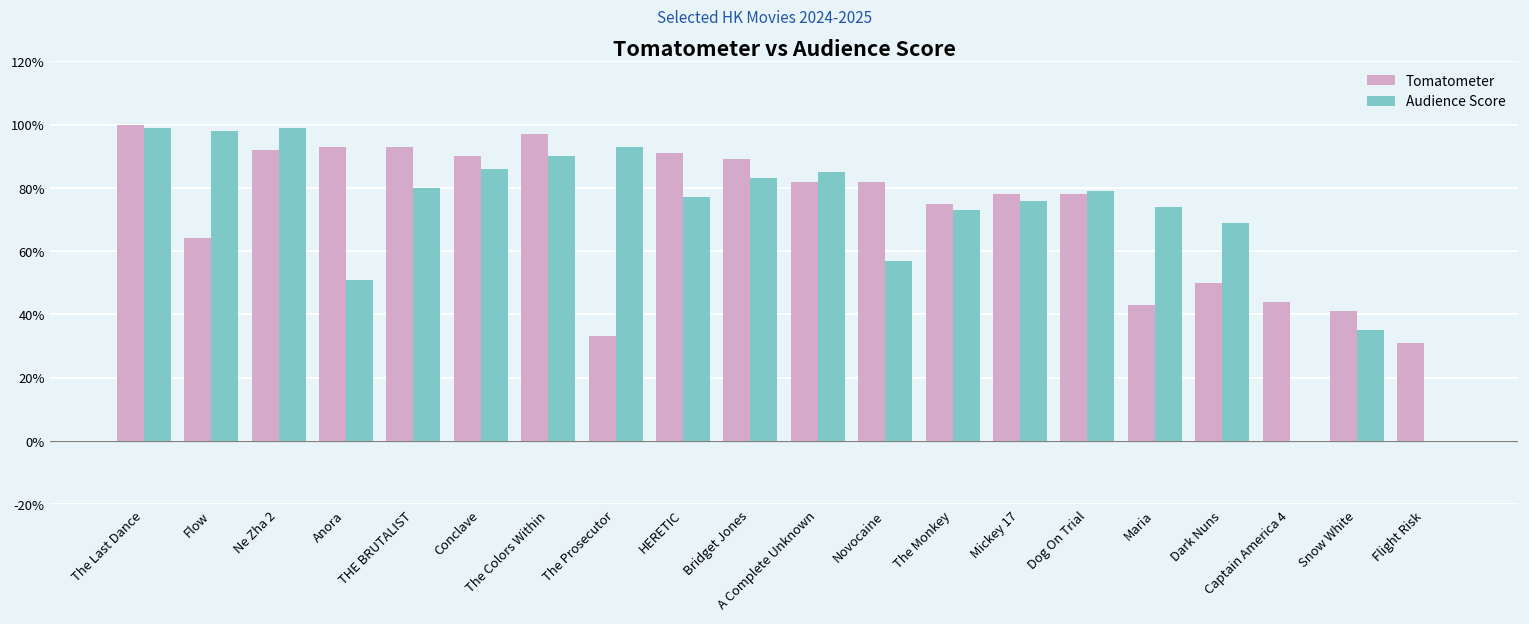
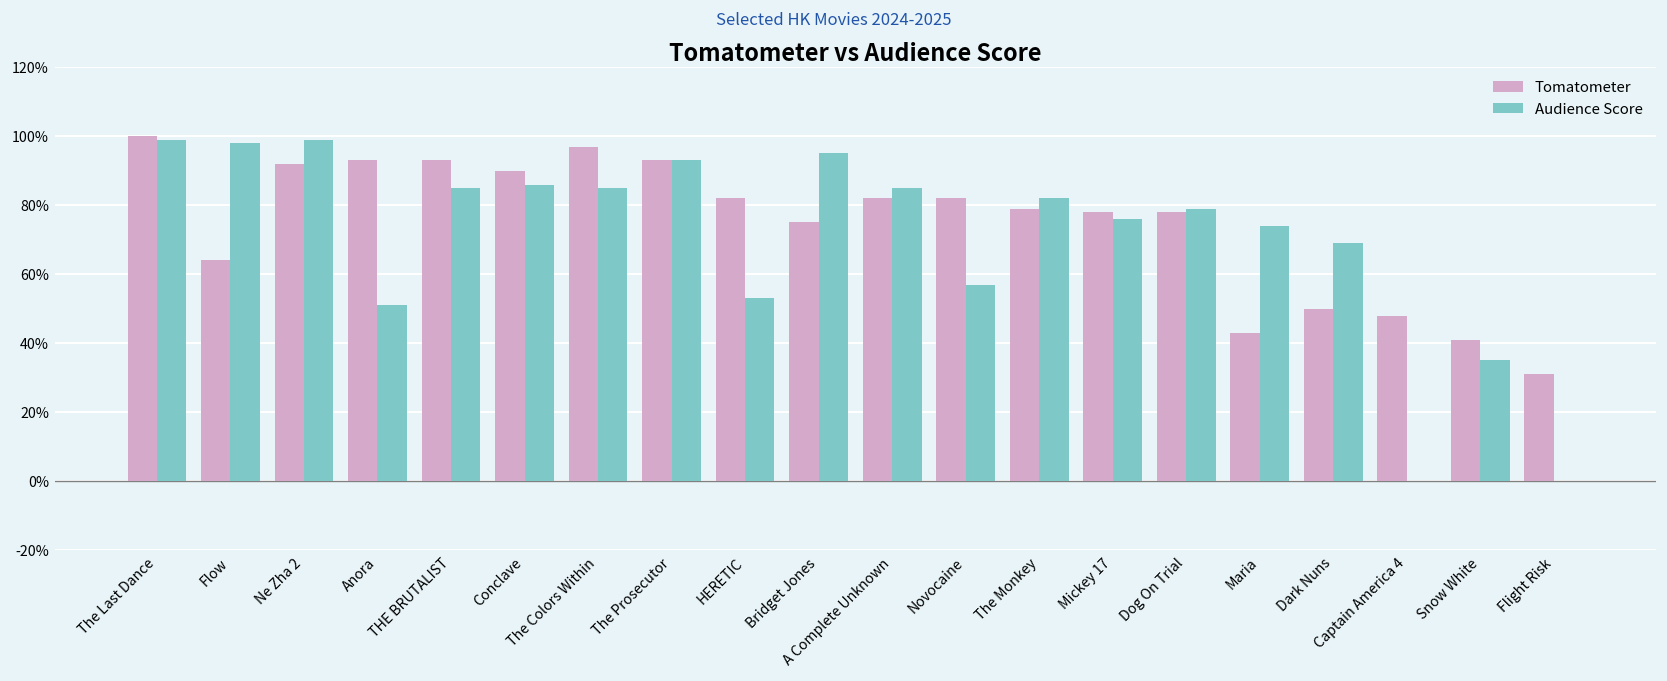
  {
    "Tomatometer": {
      "The Last Dance": "100%",
      "Flow": "64%",
      "Ne Zha 2": "92%",
      "Anora": "93%",
      "THE BRUTALIST": "93%",
      "Conclave": "90%",
      "The Colors Within": "97%",
-     "The Prosecutor": "33%",
-     "HERETIC": "91%",
-     "Bridget Jones": "89%",
+     "The Prosecutor": "93%",
+     "HERETIC": "82%",
+     "Bridget Jones": "75%",
      "A Complete Unknown": "82%",
      "Novocaine": "82%",
-     "The Monkey": "75%",
+     "The Monkey": "79%",
      "Mickey 17": "78%",
      "Dog On Trial": "78%",
      "Maria": "43%",
      "Dark Nuns": "50%",
-     "Captain America 4": "44%",
+     "Captain America 4": "48%",
      "Snow White": "41%",
      "Flight Risk": "31%"
    },
    "Audience Score": {
      "The Last Dance": "99%",
      "Flow": "98%",
      "Ne Zha 2": "99%",
      "Anora": "51%",
-     "THE BRUTALIST": "80%",
+     "THE BRUTALIST": "85%",
      "Conclave": "86%",
-     "The Colors Within": "90%",
+     "The Colors Within": "85%",
      "The Prosecutor": "93%",
-     "HERETIC": "77%",
-     "Bridget Jones": "83%",
+     "HERETIC": "53%",
+     "Bridget Jones": "95%",
      "A Complete Unknown": "85%",
      "Novocaine": "57%",
-     "The Monkey": "73%",
+     "The Monkey": "82%",
      "Mickey 17": "76%",
      "Dog On Trial": "79%",
      "Maria": "74%",
      "Dark Nuns": "69%",
      "Captain America 4": "0%",
      "Snow White": "35%",
      "Flight Risk": "0%"
    }
  }
